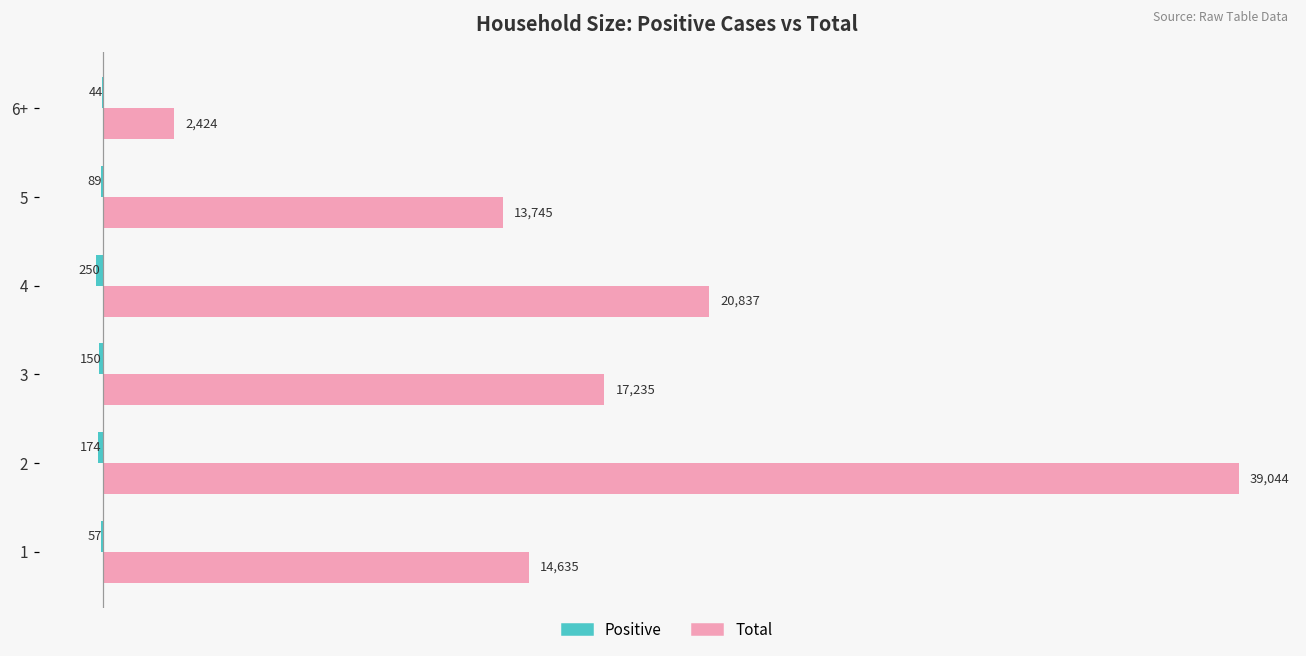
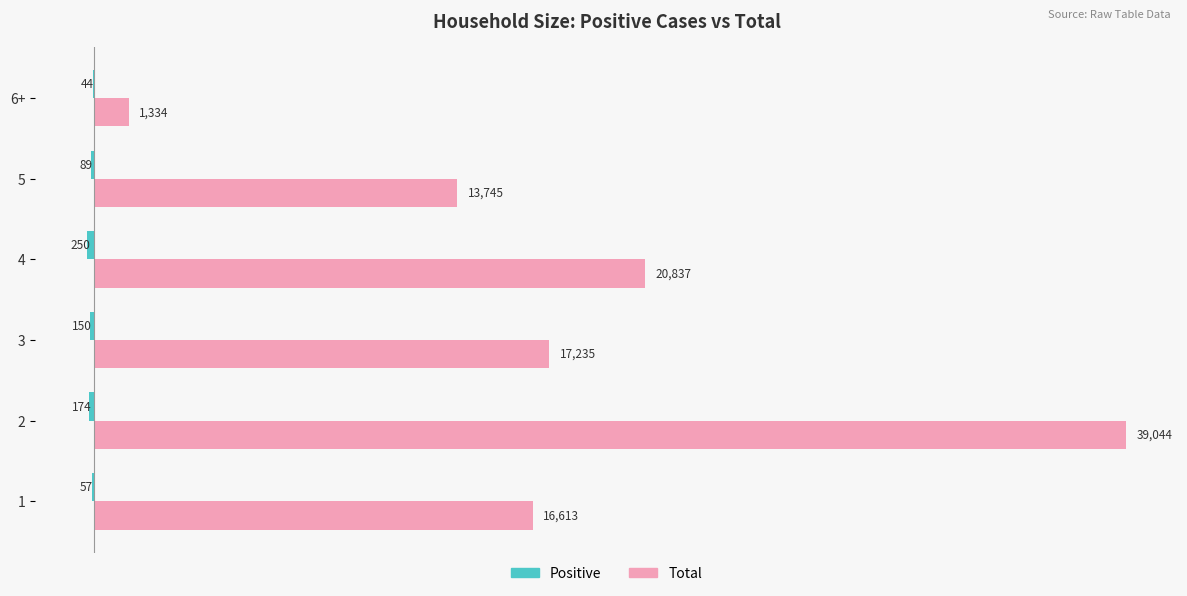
  {
    "Total": {
-     "6+": "2,424",
+     "6+": "1,334",
      "5": "13,745",
      "4": "20,837",
      "3": "17,235",
      "2": "39,044",
-     "1": "14,635"
+     "1": "16,613"
    }
  }
